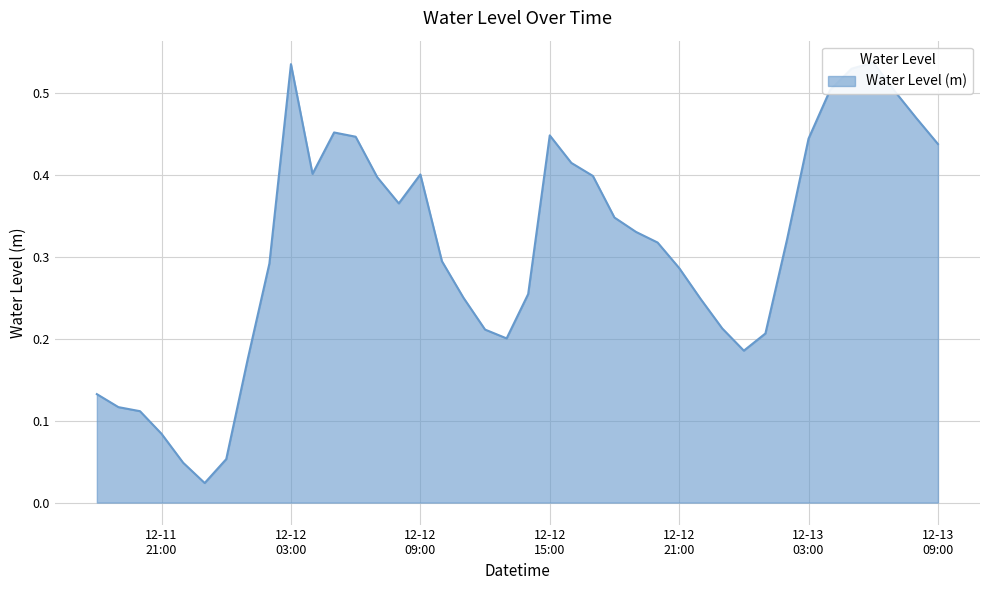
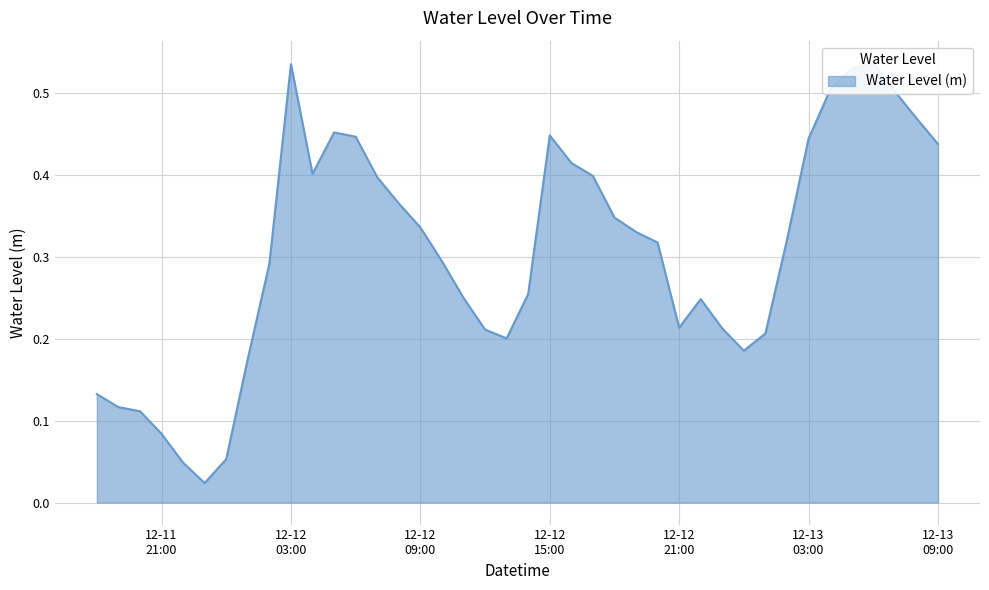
  {
    "12-11 21:00": 0.08,
    "12-12 03:00": 0.54,
-   "12-12 09:00": 0.40,
+   "12-12 09:00": 0.34,
    "12-12 15:00": 0.45,
-   "12-12 21:00": 0.29,
+   "12-12 21:00": 0.21,
    "12-13 03:00": 0.44,
    "12-13 09:00": 0.44
  }
